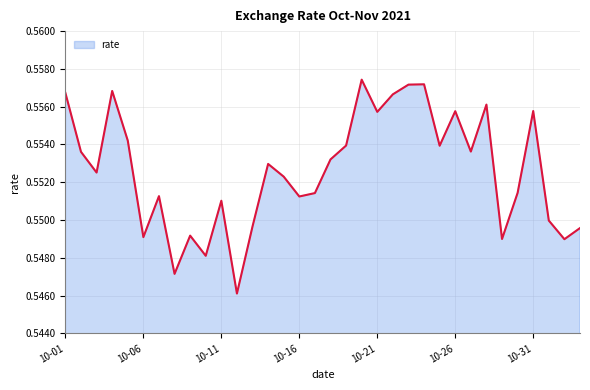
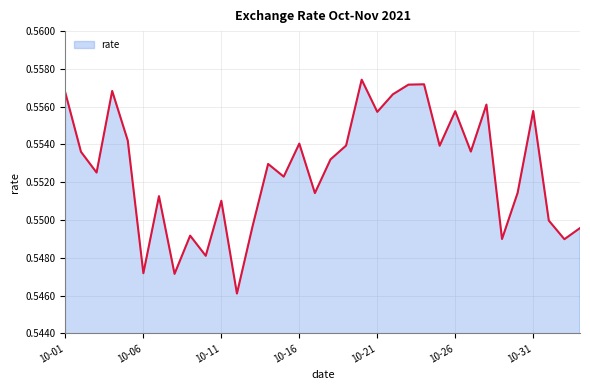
  {
    "10-01": 0.5567,
-   "10-06": 0.5491,
+   "10-06": 0.5472,
    "10-11": 0.5510,
-   "10-16": 0.5512,
+   "10-16": 0.5540,
    "10-21": 0.5557,
    "10-26": 0.5558,
    "10-31": 0.5558
  }
